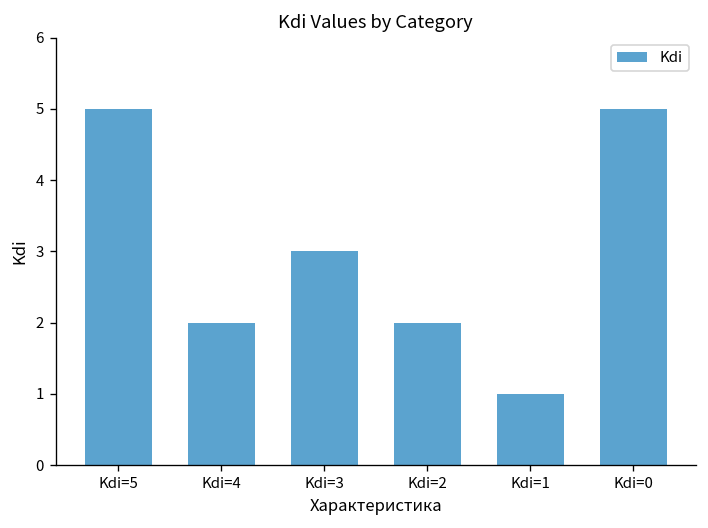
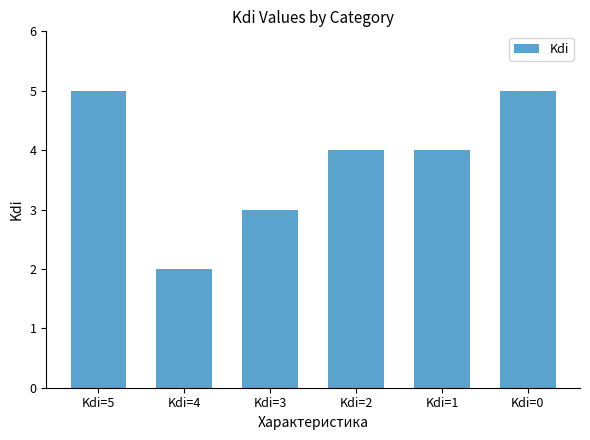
  {
    "Kdi=5": 5,
    "Kdi=4": 2,
    "Kdi=3": 3,
-   "Kdi=2": 2,
-   "Kdi=1": 1,
+   "Kdi=2": 4,
+   "Kdi=1": 4,
    "Kdi=0": 5
  }
